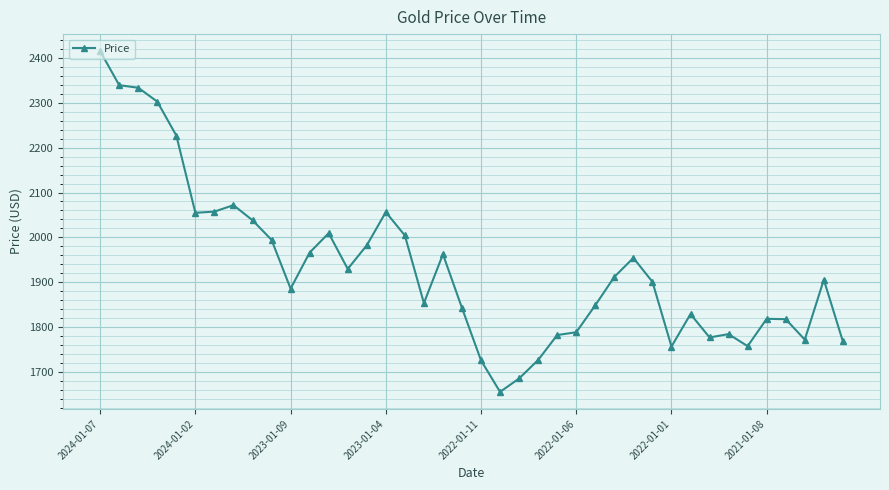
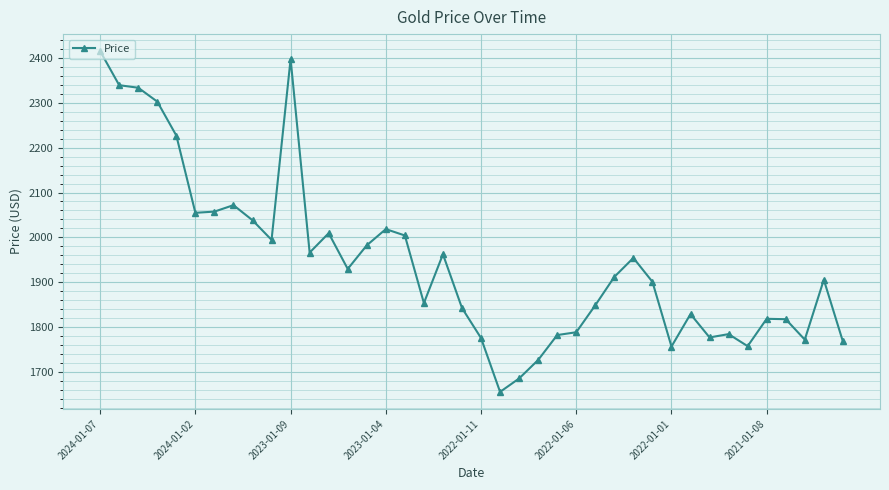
  {
    "2024-01-02": 2050,
-   "2023-01-09": 1890,
-   "2023-01-04": 2060,
-   "2022-01-11": 1730,
+   "2023-01-09": 2400,
+   "2023-01-04": 2020,
+   "2022-01-11": 1780,
    "2022-01-06": 1790,
    "2022-01-01": 1760,
    "2021-01-08": 1820
  }
